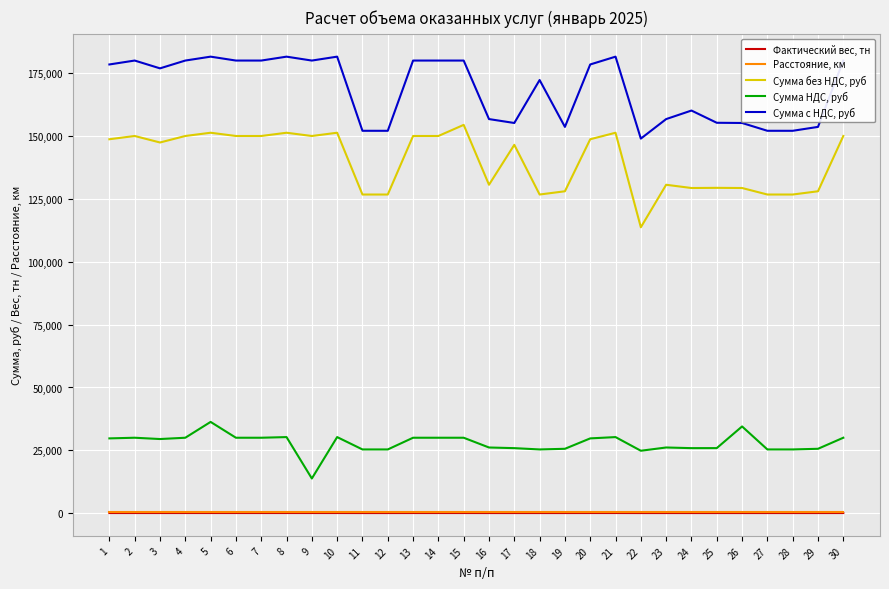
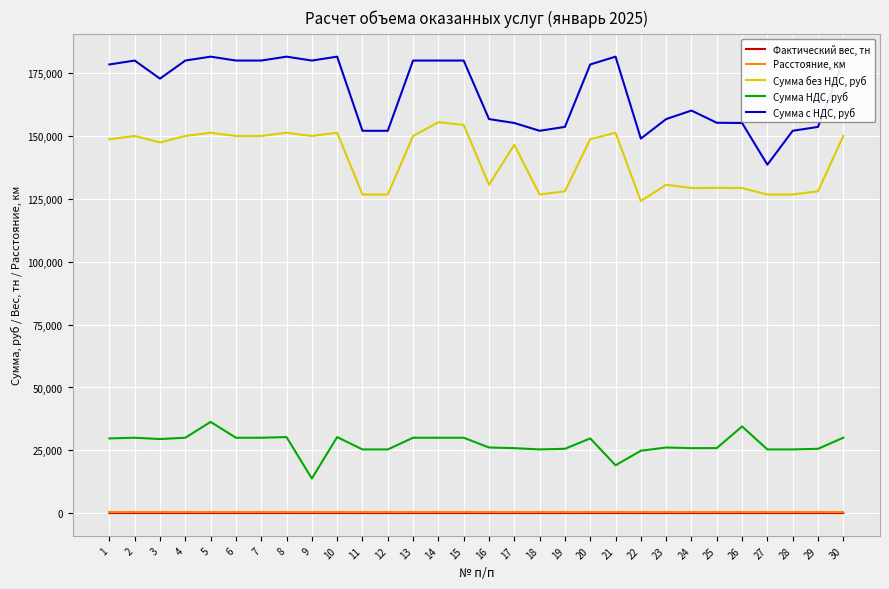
  {
    "Сумма без НДС, руб": {
      "1": "149,000",
      "2": "150,000",
      "3": "147,000",
      "4": "150,000",
      "5": "151,000",
      "6": "150,000",
      "7": "150,000",
      "8": "151,000",
      "9": "150,000",
      "10": "151,000",
      "11": "127,000",
      "12": "127,000",
      "13": "150,000",
-     "14": "150,000",
+     "14": "156,000",
      "15": "154,000",
      "16": "131,000",
      "17": "147,000",
      "18": "127,000",
      "19": "128,000",
      "20": "149,000",
      "21": "151,000",
-     "22": "114,000",
+     "22": "124,000",
      "23": "131,000",
      "24": "129,000",
      "25": "129,000",
      "26": "129,000",
      "27": "127,000",
      "28": "127,000",
      "29": "128,000",
      "30": "150,000"
    },
    "Сумма НДС, руб": {
      "1": "30,000",
      "2": "30,000",
      "3": "29,000",
      "4": "30,000",
      "5": "36,000",
      "6": "30,000",
      "7": "30,000",
      "8": "30,000",
      "9": "14,000",
      "10": "30,000",
      "11": "25,000",
      "12": "25,000",
      "13": "30,000",
      "14": "30,000",
      "15": "30,000",
      "16": "26,000",
      "17": "26,000",
      "18": "25,000",
      "19": "26,000",
      "20": "30,000",
-     "21": "30,000",
+     "21": "19,000",
      "22": "25,000",
      "23": "26,000",
      "24": "26,000",
      "25": "26,000",
      "26": "35,000",
      "27": "25,000",
      "28": "25,000",
      "29": "26,000",
      "30": "30,000"
    },
    "Сумма с НДС, руб": {
      "1": "178,000",
      "2": "180,000",
-     "3": "177,000",
+     "3": "173,000",
      "4": "180,000",
      "5": "182,000",
      "6": "180,000",
      "7": "180,000",
      "8": "182,000",
      "9": "180,000",
      "10": "182,000",
      "11": "152,000",
      "12": "152,000",
      "13": "180,000",
      "14": "180,000",
      "15": "180,000",
      "16": "157,000",
      "17": "155,000",
-     "18": "172,000",
+     "18": "152,000",
      "19": "154,000",
      "20": "178,000",
      "21": "182,000",
      "22": "149,000",
      "23": "157,000",
      "24": "160,000",
      "25": "155,000",
      "26": "155,000",
-     "27": "152,000",
+     "27": "139,000",
      "28": "152,000",
      "29": "154,000"
    }
  }
